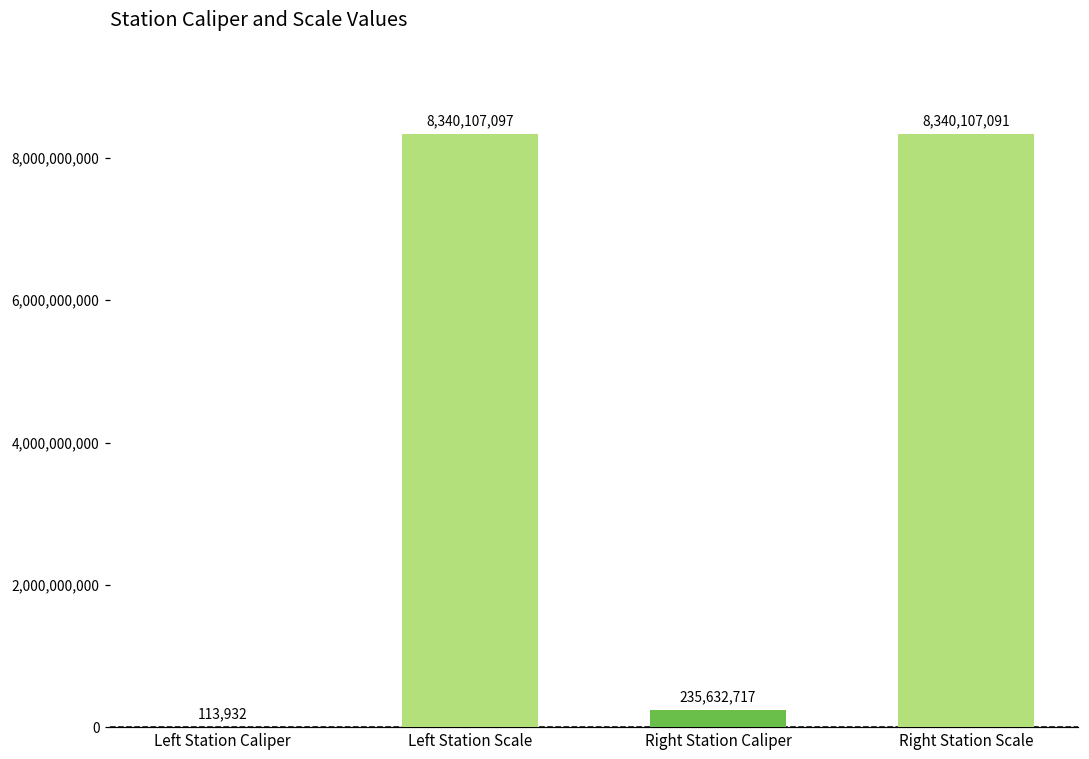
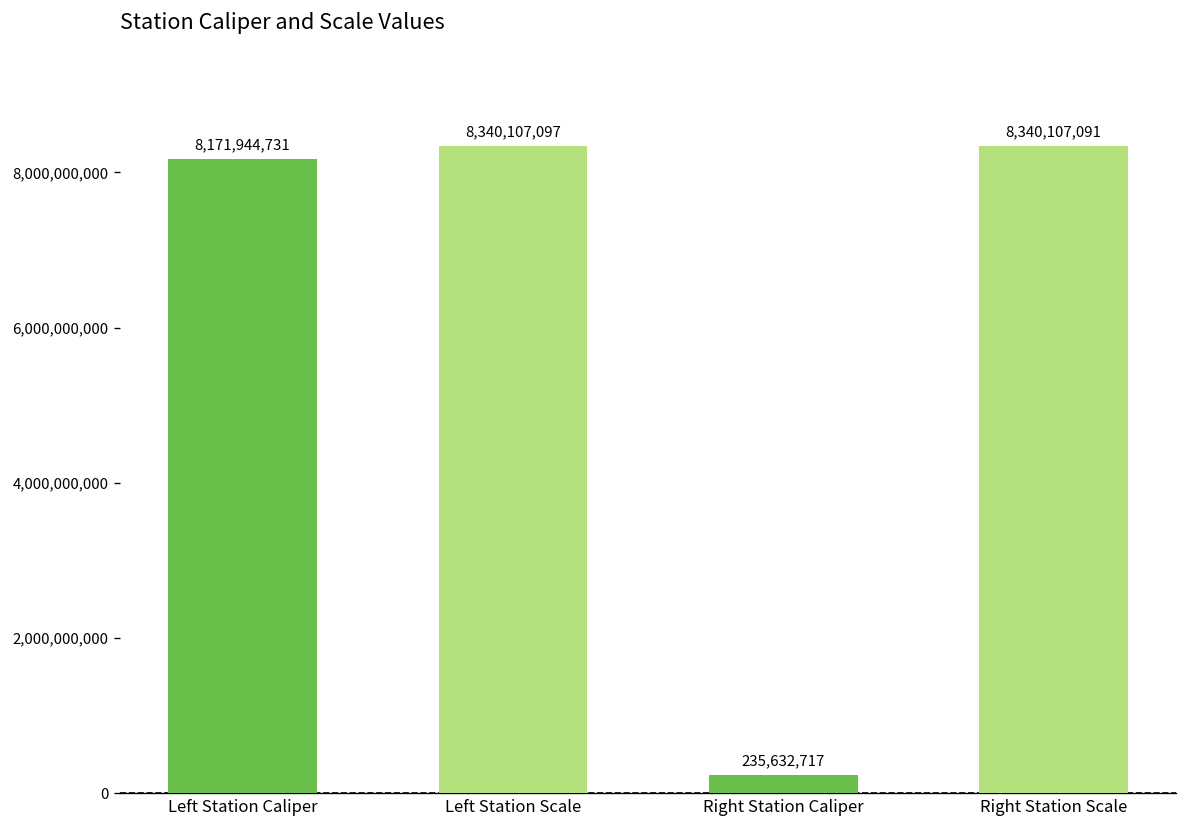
  {
-   "Left Station Caliper": "113,932",
+   "Left Station Caliper": "8,171,944,731",
    "Left Station Scale": "8,340,107,097",
    "Right Station Caliper": "235,632,717",
    "Right Station Scale": "8,340,107,091"
  }
